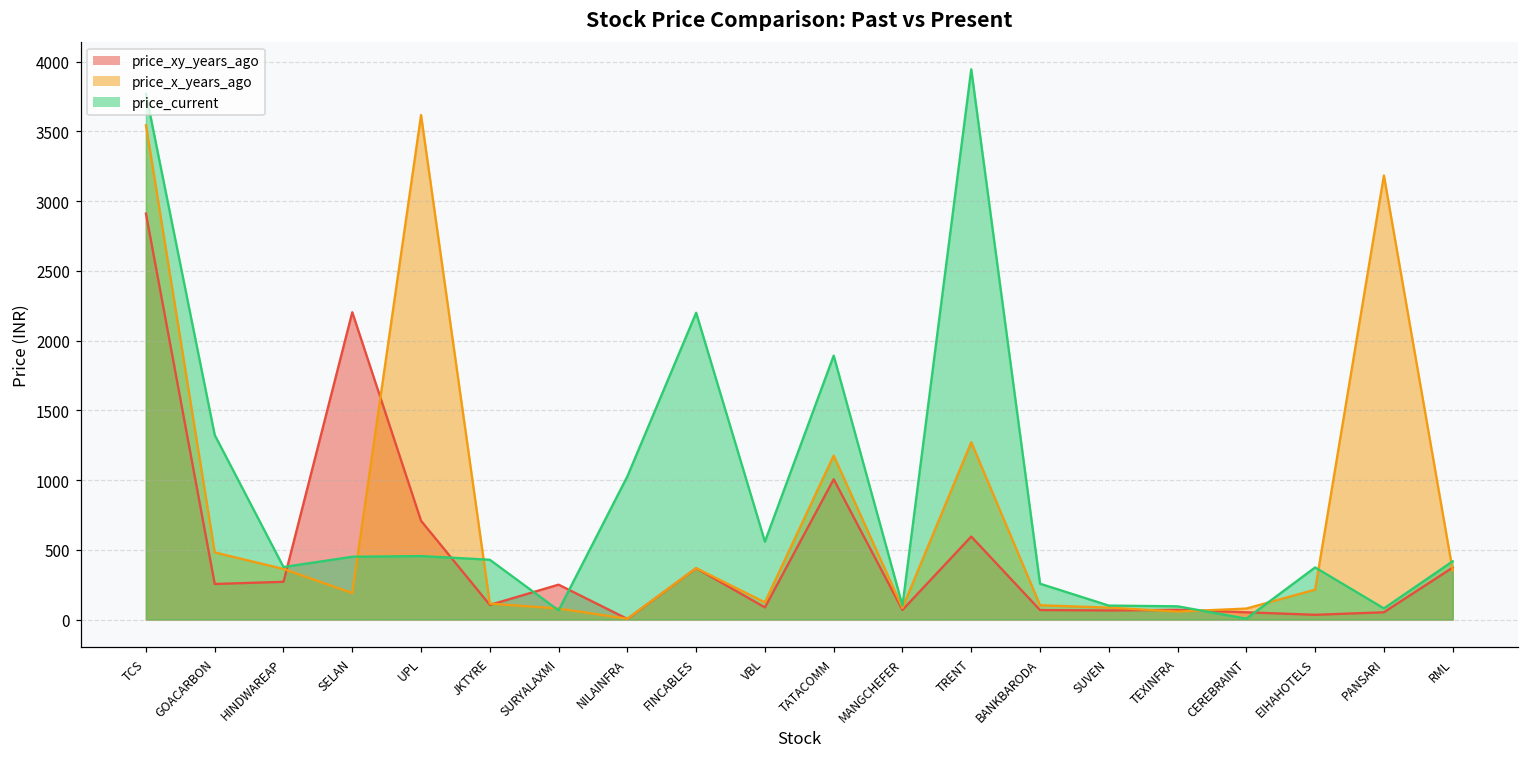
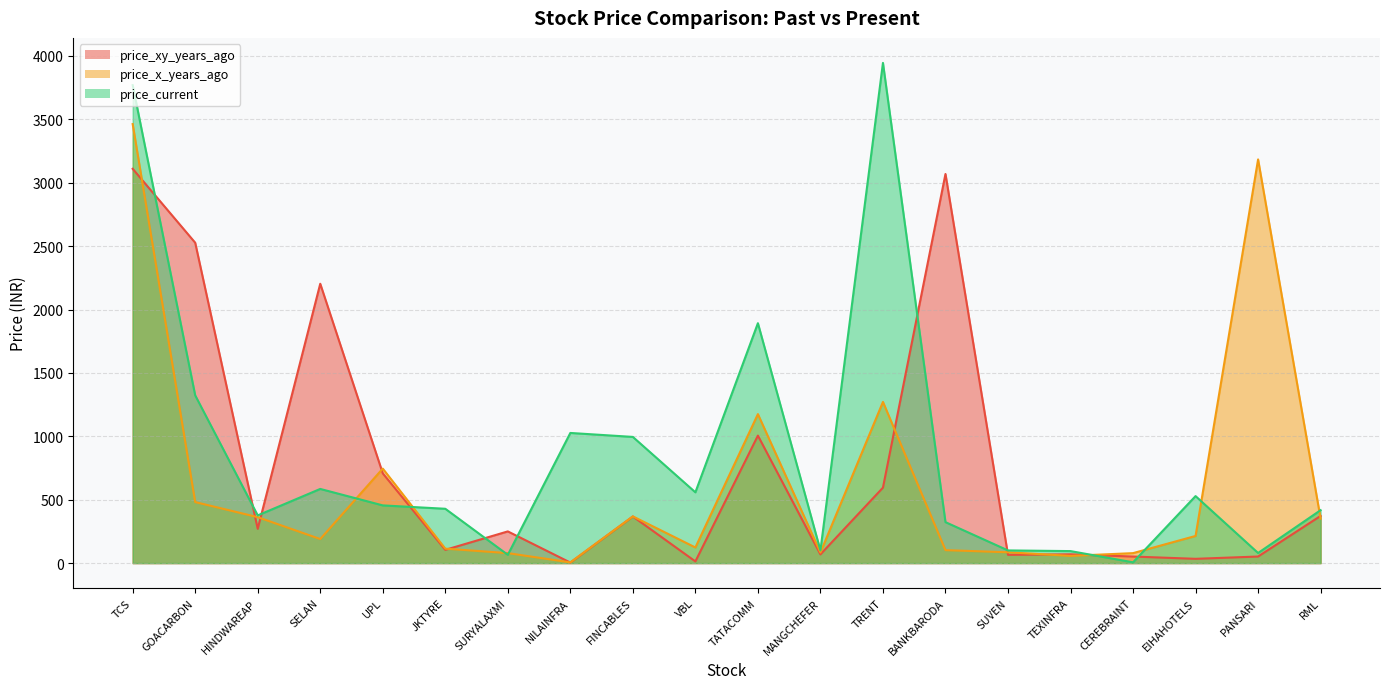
  {
    "price_xy_years_ago": {
-     "TCS": 2910,
-     "GOACARBON": 250,
+     "TCS": 3110,
+     "GOACARBON": 2530,
      "HINDWAREAP": 270,
      "SELAN": 2200,
      "UPL": 710,
      "SURYALAXMI": 250,
-     "VBL": 90,
+     "VBL": 10,
      "TATACOMM": 1010,
      "TRENT": 600,
-     "BANKBARODA": 70,
+     "BANKBARODA": 3070,
      "SUVEN": 70,
      "CEREBRAINT": 50,
      "EIHAHOTELS": 30,
      "PANSARI": 50,
      "RML": 370
    },
    "price_x_years_ago": {
-     "TCS": 3540,
+     "TCS": 3460,
      "GOACARBON": 480,
      "SELAN": 190,
-     "UPL": 3620,
+     "UPL": 750,
      "VBL": 120,
      "TATACOMM": 1180,
      "TRENT": 1270,
      "BANKBARODA": 100,
      "CEREBRAINT": 80,
      "EIHAHOTELS": 210,
      "PANSARI": 3180,
      "RML": 350
    },
    "price_current": {
      "GOACARBON": 1320,
-     "SELAN": 450,
+     "SELAN": 590,
      "UPL": 460,
      "JKTYRE": 430,
      "NILAINFRA": 1030,
-     "FINCABLES": 2200,
+     "FINCABLES": 1000,
      "VBL": 560,
      "TATACOMM": 1890,
      "TRENT": 3950,
-     "BANKBARODA": 260,
+     "BANKBARODA": 320,
      "TEXINFRA": 90,
      "CEREBRAINT": 10,
-     "EIHAHOTELS": 370,
+     "EIHAHOTELS": 530,
      "PANSARI": 80,
      "RML": 420
    }
  }
